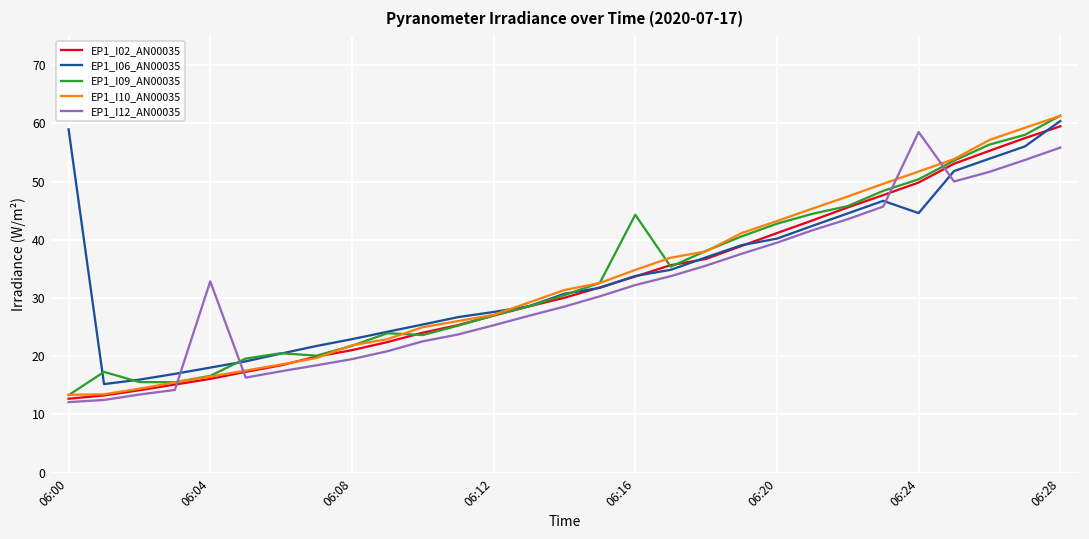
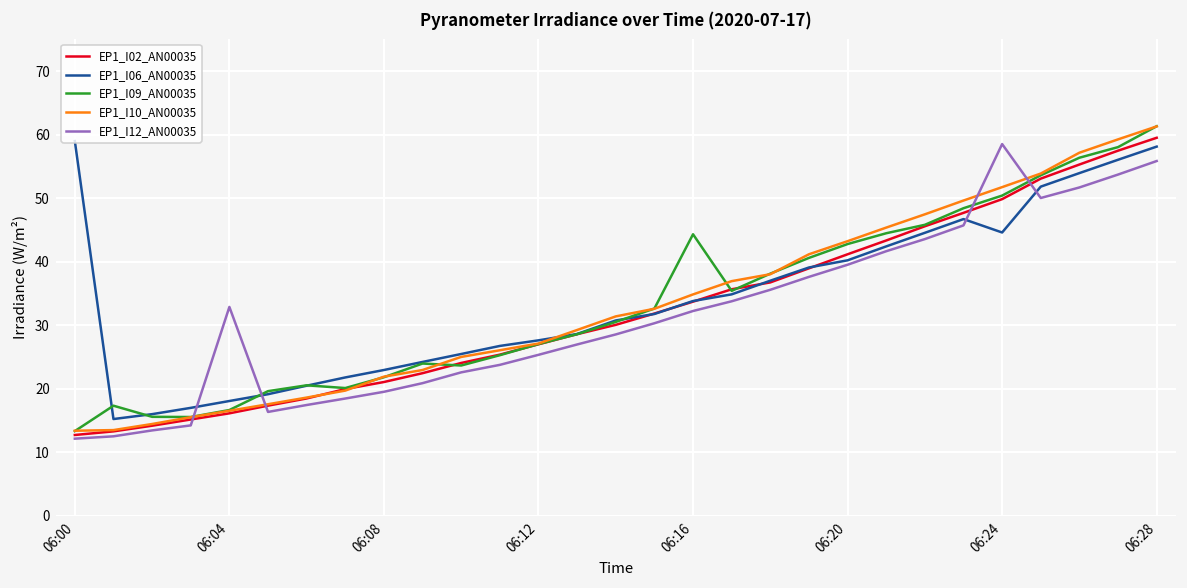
  {
    "EP1_I02_AN00035": {
      "06:00": 13,
      "06:08": 21,
      "06:20": 41,
      "06:24": 50,
      "06:28": 59
    },
    "EP1_I06_AN00035": {
      "06:00": 59,
      "06:04": 18,
      "06:08": 23,
      "06:12": 28,
      "06:20": 40,
      "06:24": 45,
-     "06:28": 60
+     "06:28": 58
    },
    "EP1_I09_AN00035": {
      "06:16": 44,
      "06:24": 50
    },
    "EP1_I10_AN00035": {
      "06:16": 35,
      "06:24": 52
    },
    "EP1_I12_AN00035": {
      "06:00": 12,
      "06:04": 33,
      "06:08": 20,
      "06:12": 25,
      "06:16": 32,
      "06:20": 40,
      "06:24": 59,
      "06:28": 56
    }
  }
